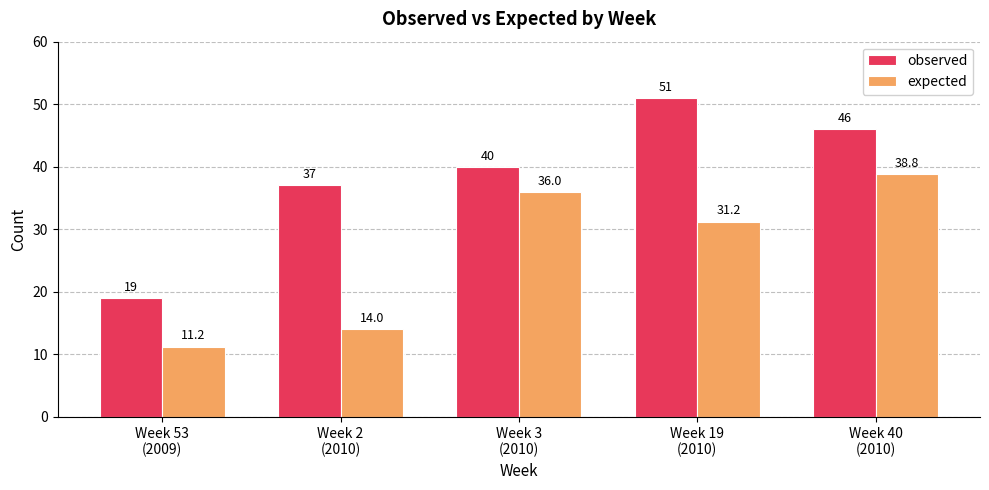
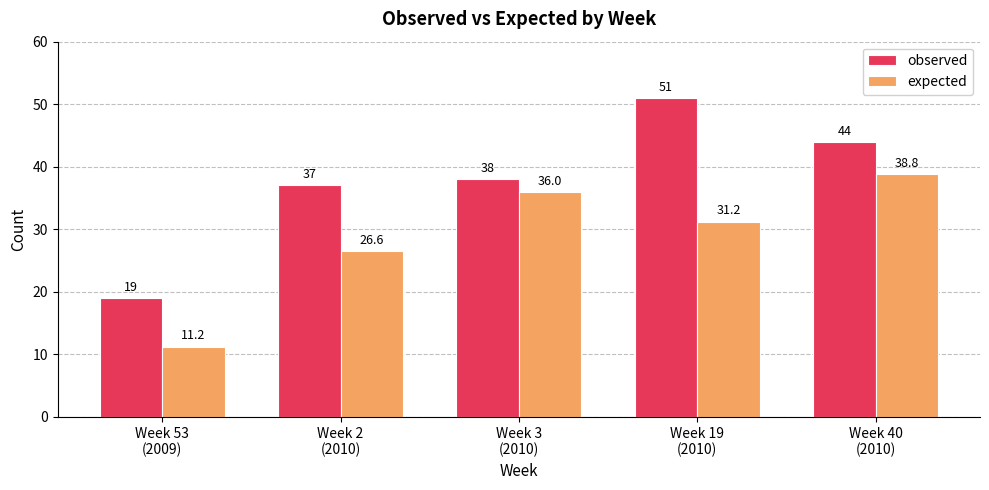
  {
    "observed": {
      "Week 53 (2009)": 19,
      "Week 2 (2010)": 37,
-     "Week 3 (2010)": 40,
+     "Week 3 (2010)": 38,
      "Week 19 (2010)": 51,
-     "Week 40 (2010)": 46
+     "Week 40 (2010)": 44
    },
    "expected": {
      "Week 53 (2009)": 11.2,
-     "Week 2 (2010)": 14.0,
+     "Week 2 (2010)": 26.6,
      "Week 3 (2010)": 36.0,
      "Week 19 (2010)": 31.2,
      "Week 40 (2010)": 38.8
    }
  }
